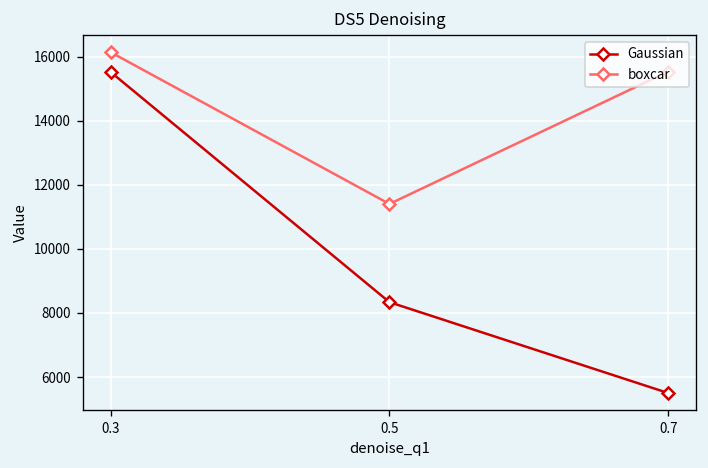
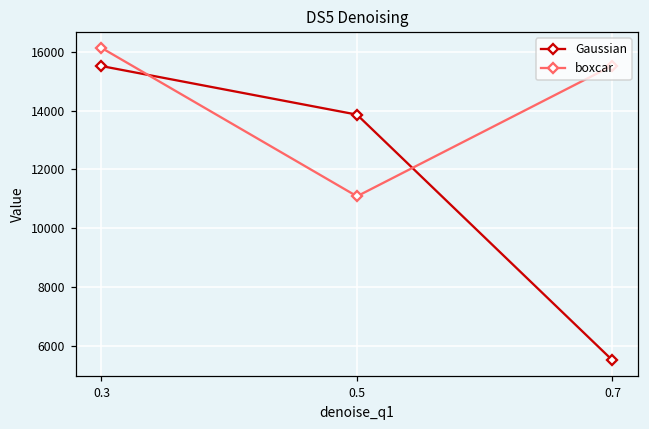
  {
    "Gaussian": {
      "0.3": 15500,
-     "0.5": 8300,
+     "0.5": 13900,
      "0.7": 5500
    },
    "boxcar": {
      "0.3": 16100,
-     "0.5": 11400
+     "0.5": 11100
    }
  }
